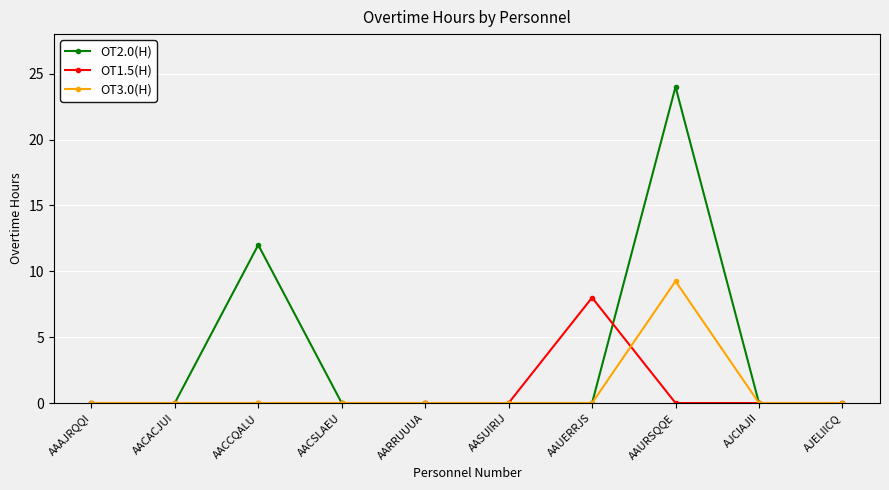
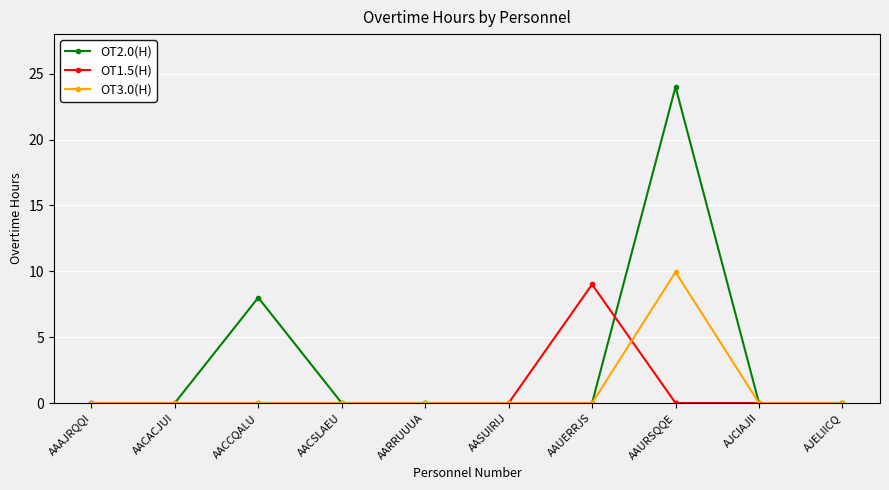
  {
    "OT2.0(H)": {
-     "AACCQALU": 12,
+     "AACCQALU": 8,
      "AAURSQQE": 24
    },
    "OT1.5(H)": {
-     "AAUERRJS": 8,
+     "AAUERRJS": 9,
      "AAURSQQE": 0
    },
    "OT3.0(H)": {
-     "AAURSQQE": 9.3
+     "AAURSQQE": 9.9
    }
  }
